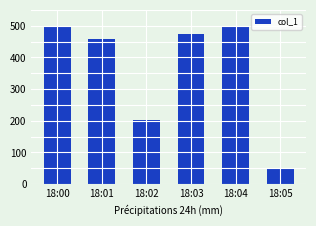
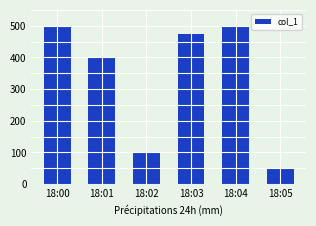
  {
    "18:00": 500,
-   "18:01": 460,
-   "18:02": 200,
+   "18:01": 400,
+   "18:02": 100,
    "18:03": 470,
    "18:04": 500,
    "18:05": 50
  }
